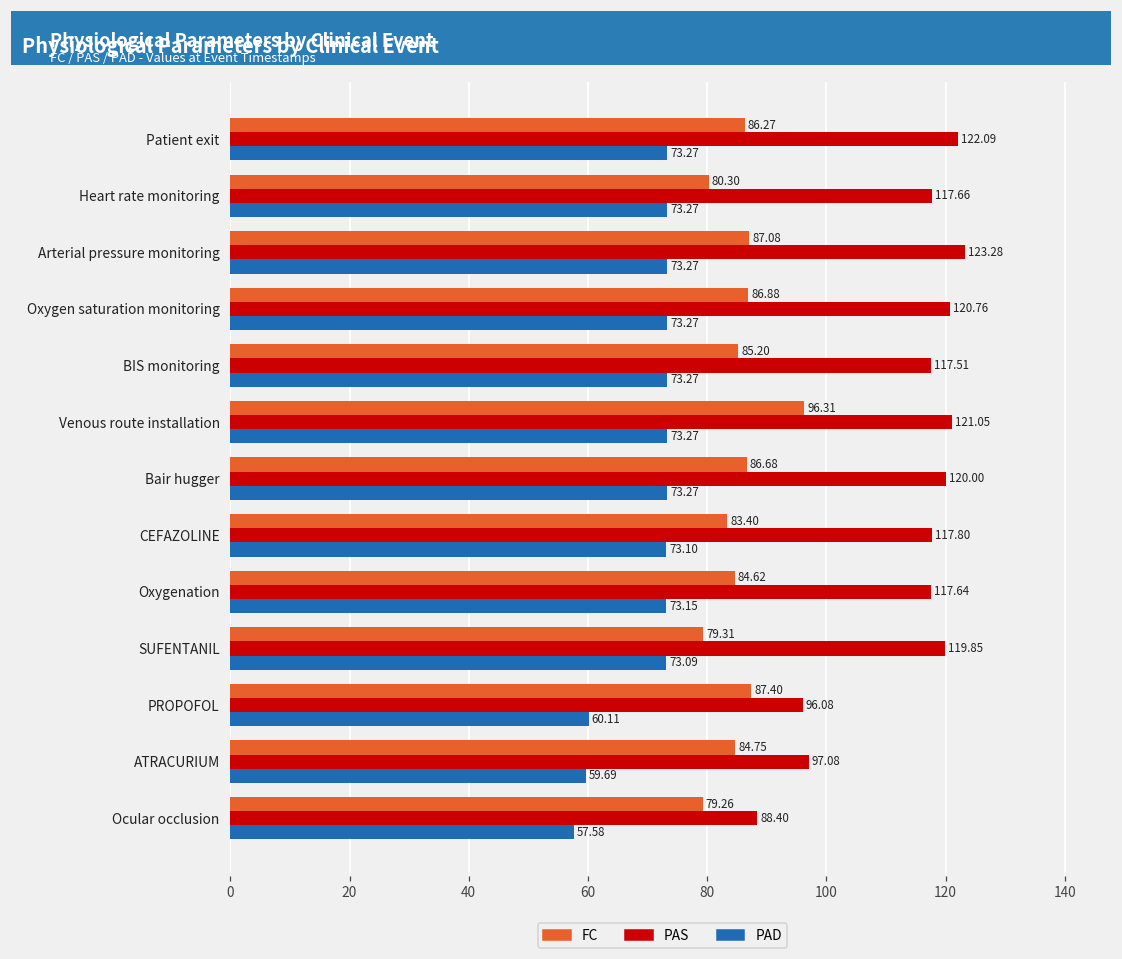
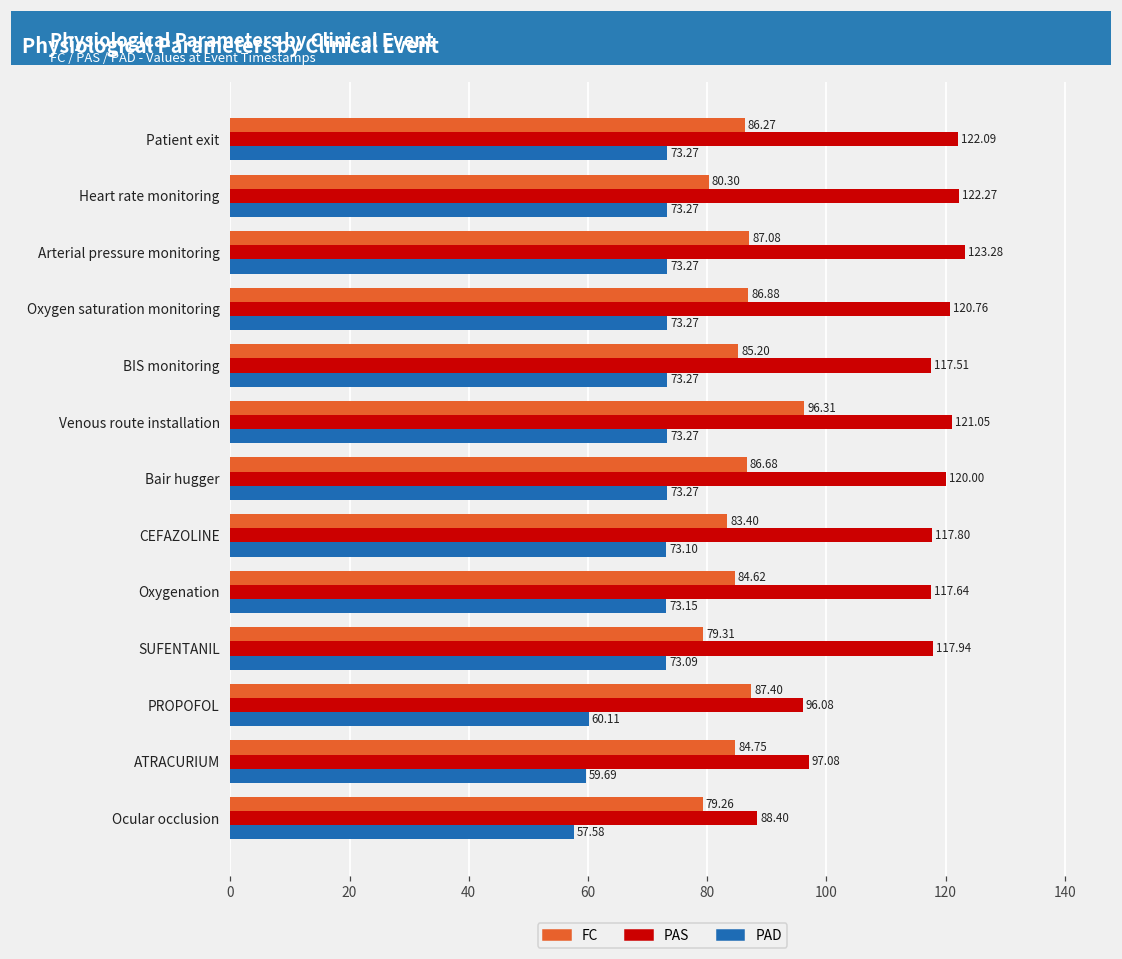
  {
    "FC": {
      "Patient exit": 86.27,
      "Heart rate monitoring": 80.30,
      "Arterial pressure monitoring": 87.08,
      "Oxygen saturation monitoring": 86.88,
      "BIS monitoring": 85.20,
      "Venous route installation": 96.31,
      "Bair hugger": 86.68,
      "CEFAZOLINE": 83.40,
      "Oxygenation": 84.62,
      "SUFENTANIL": 79.31,
      "PROPOFOL": 87.40,
      "ATRACURIUM": 84.75,
      "Ocular occlusion": 79.26
    },
    "PAS": {
      "Patient exit": 122.09,
-     "Heart rate monitoring": 117.66,
+     "Heart rate monitoring": 122.27,
      "Arterial pressure monitoring": 123.28,
      "Oxygen saturation monitoring": 120.76,
      "BIS monitoring": 117.51,
      "Venous route installation": 121.05,
      "Bair hugger": 120.00,
      "CEFAZOLINE": 117.80,
      "Oxygenation": 117.64,
-     "SUFENTANIL": 119.85,
+     "SUFENTANIL": 117.94,
      "PROPOFOL": 96.08,
      "ATRACURIUM": 97.08,
      "Ocular occlusion": 88.40
    },
    "PAD": {
      "Patient exit": 73.27,
      "Heart rate monitoring": 73.27,
      "Arterial pressure monitoring": 73.27,
      "Oxygen saturation monitoring": 73.27,
      "BIS monitoring": 73.27,
      "Venous route installation": 73.27,
      "Bair hugger": 73.27,
      "CEFAZOLINE": 73.10,
      "Oxygenation": 73.15,
      "SUFENTANIL": 73.09,
      "PROPOFOL": 60.11,
      "ATRACURIUM": 59.69,
      "Ocular occlusion": 57.58
    }
  }
